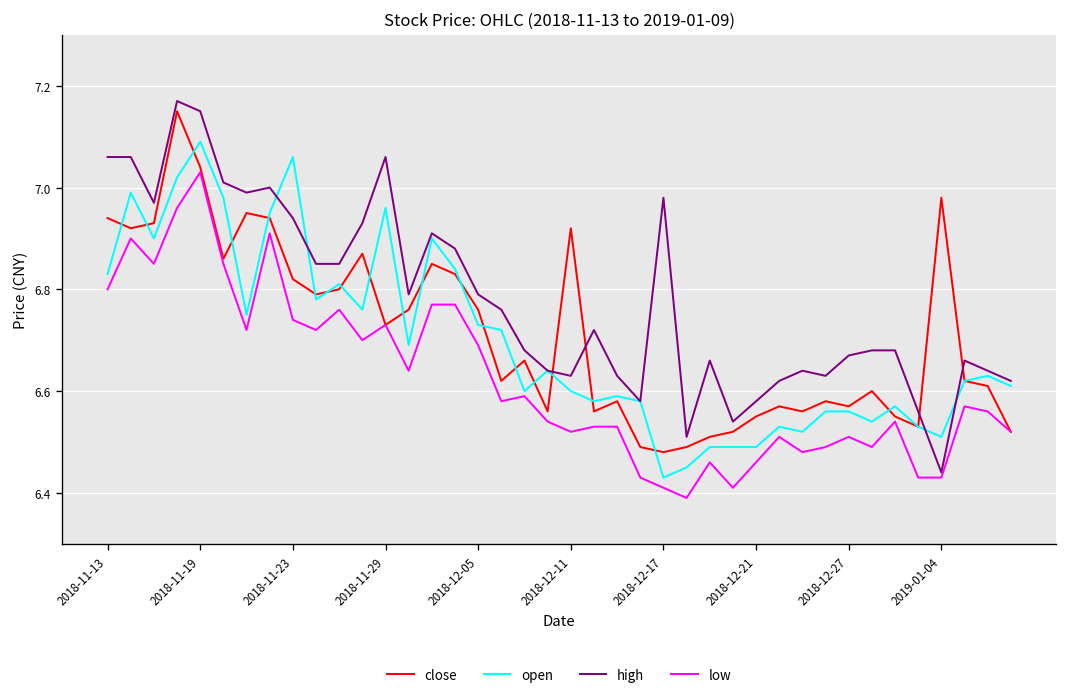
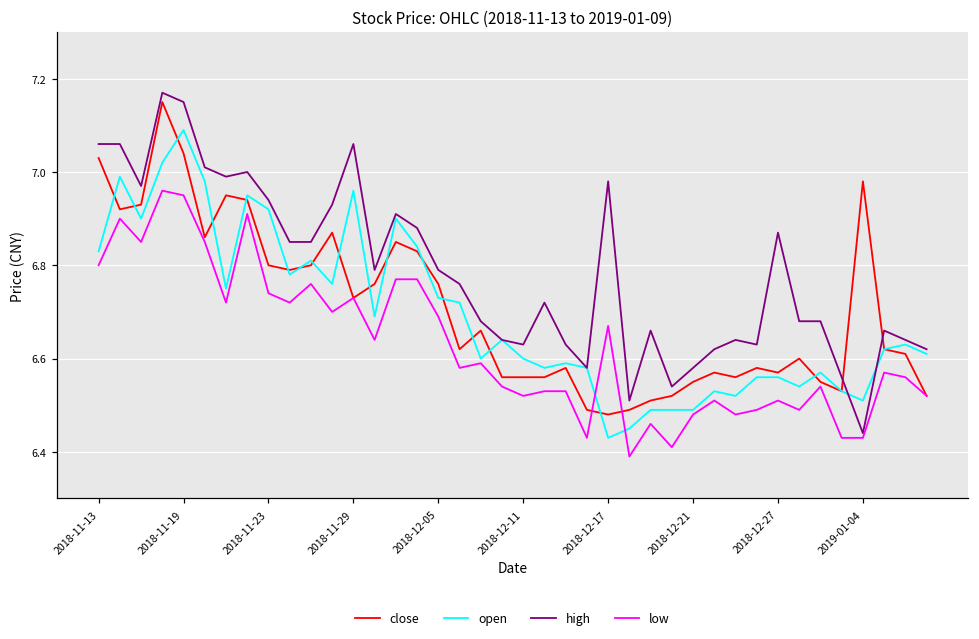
  {
    "close": {
-     "2018-11-13": 6.94,
+     "2018-11-13": 7.03,
      "2018-11-19": 7.04,
-     "2018-11-23": 6.82,
+     "2018-11-23": 6.80,
      "2018-12-05": 6.76,
-     "2018-12-11": 6.92,
+     "2018-12-11": 6.56,
      "2018-12-17": 6.48,
      "2018-12-21": 6.55,
      "2018-12-27": 6.57,
      "2019-01-04": 6.98
    },
    "open": {
      "2018-11-13": 6.83,
      "2018-11-19": 7.09,
-     "2018-11-23": 7.06,
+     "2018-11-23": 6.92,
      "2018-11-29": 6.96,
      "2018-12-05": 6.73,
      "2018-12-11": 6.60,
      "2018-12-17": 6.43,
      "2018-12-21": 6.49,
      "2018-12-27": 6.56,
      "2019-01-04": 6.51
    },
    "high": {
      "2018-11-13": 7.06,
      "2018-11-19": 7.15,
      "2018-11-23": 6.94,
      "2018-11-29": 7.06,
      "2018-12-05": 6.79,
      "2018-12-11": 6.63,
      "2018-12-17": 6.98,
      "2018-12-21": 6.58,
-     "2018-12-27": 6.67,
+     "2018-12-27": 6.87,
      "2019-01-04": 6.44
    },
    "low": {
      "2018-11-13": 6.80,
-     "2018-11-19": 7.03,
+     "2018-11-19": 6.95,
      "2018-11-23": 6.74,
      "2018-12-05": 6.69,
      "2018-12-11": 6.52,
-     "2018-12-17": 6.41,
-     "2018-12-21": 6.46,
+     "2018-12-17": 6.67,
+     "2018-12-21": 6.48,
      "2018-12-27": 6.51,
      "2019-01-04": 6.43
    }
  }
